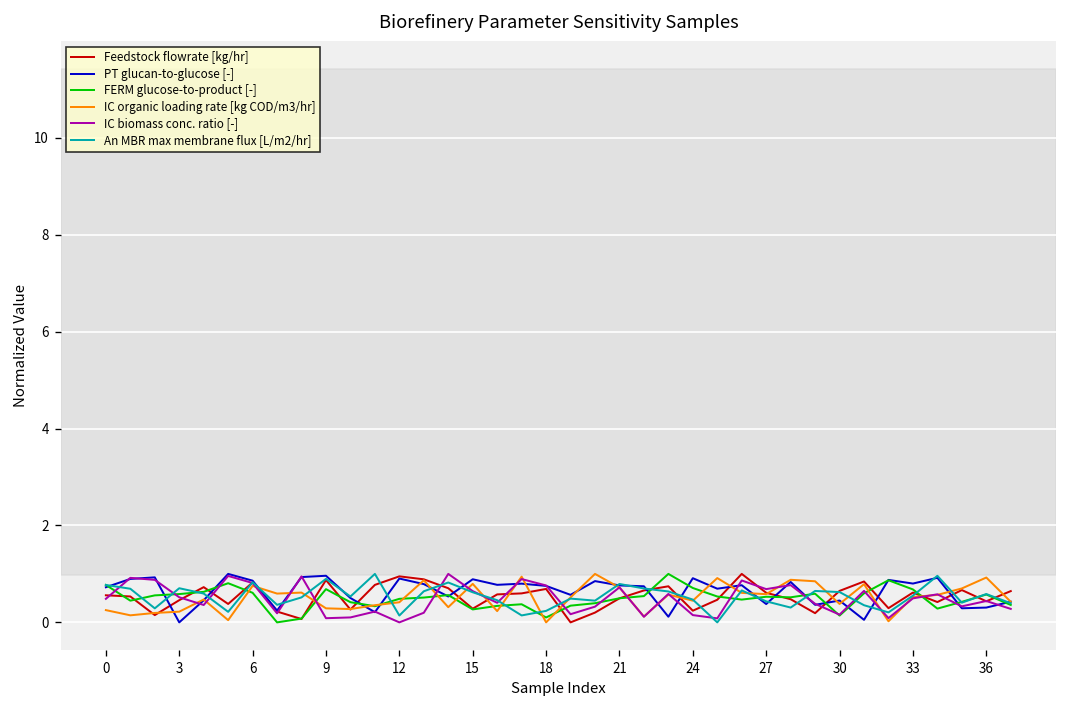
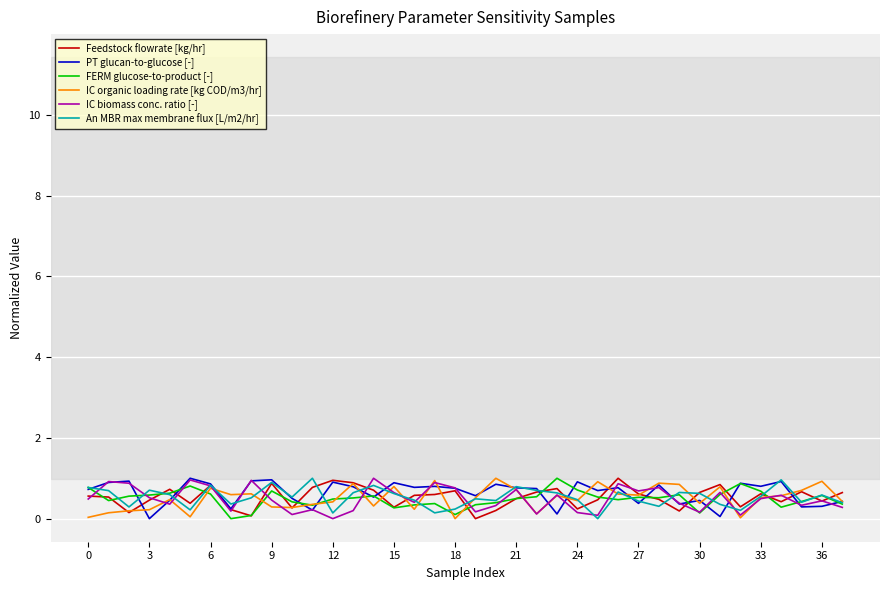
  {
    "Feedstock flowrate [kg/hr]": {
      "0": 0.6,
      "24": 0.2,
      "33": 0.6
    },
    "PT glucan-to-glucose [-]": {
      "3": 0.0,
      "9": 1.0,
      "15": 0.9,
      "24": 0.9,
      "30": 0.5,
      "33": 0.8,
      "36": 0.3
    },
    "FERM glucose-to-product [-]": {
      "3": 0.6,
      "6": 0.6,
      "9": 0.7,
      "12": 0.5,
      "18": 0.1,
      "24": 0.7,
      "33": 0.7
    },
    "IC organic loading rate [kg COD/m3/hr]": {
-     "0": 0.3,
+     "0": 0.0,
      "3": 0.2,
      "9": 0.3,
      "12": 0.4,
      "15": 0.8,
      "18": 0.0,
      "30": 0.4,
      "36": 0.9
    },
    "IC biomass conc. ratio [-]": {
      "0": 0.5,
-     "9": 0.1,
+     "9": 0.5,
      "12": 0.0,
      "24": 0.2,
      "27": 0.7
    },
    "An MBR max membrane flux [L/m2/hr]": {
      "3": 0.7,
      "12": 0.1,
      "18": 0.2
    }
  }
